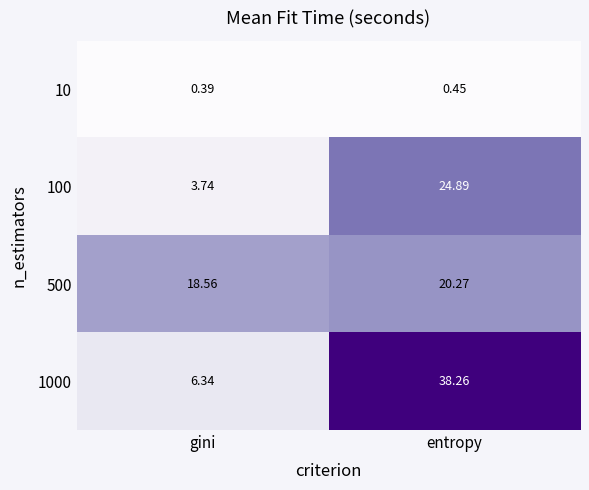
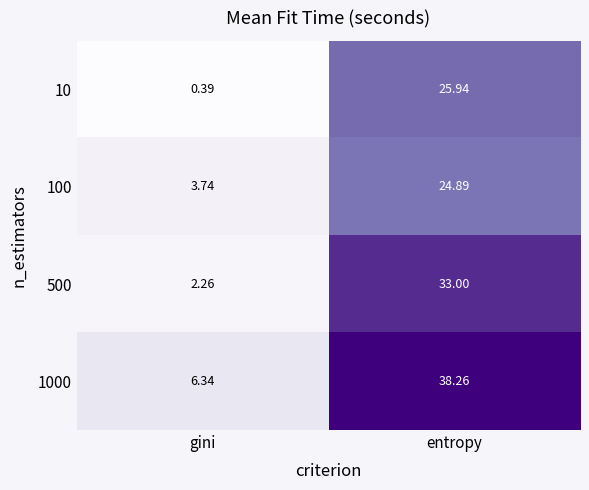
  {
    "10": {
      "gini": 0.39,
-     "entropy": 0.45
+     "entropy": 25.94
    },
    "100": {
      "gini": 3.74,
      "entropy": 24.89
    },
    "500": {
-     "gini": 18.56,
-     "entropy": 20.27
+     "gini": 2.26,
+     "entropy": 33.00
    },
    "1000": {
      "gini": 6.34,
      "entropy": 38.26
    }
  }
